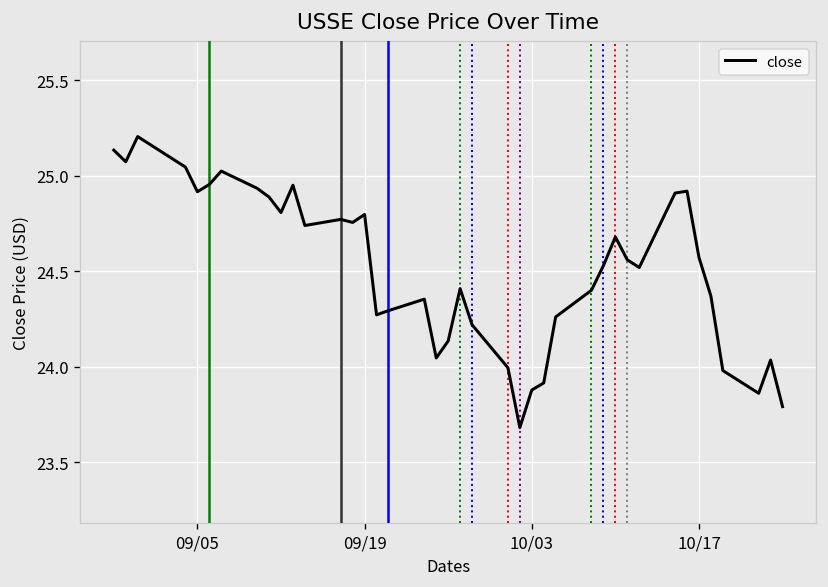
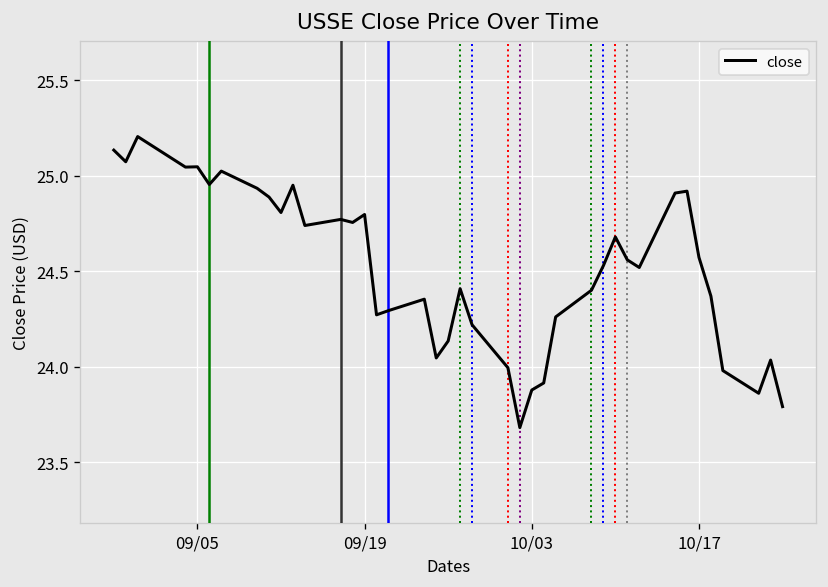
  {
-   "09/05": 24.92,
+   "09/05": 25.05,
    "09/19": 24.80,
    "10/03": 23.88,
    "10/17": 24.57
  }
